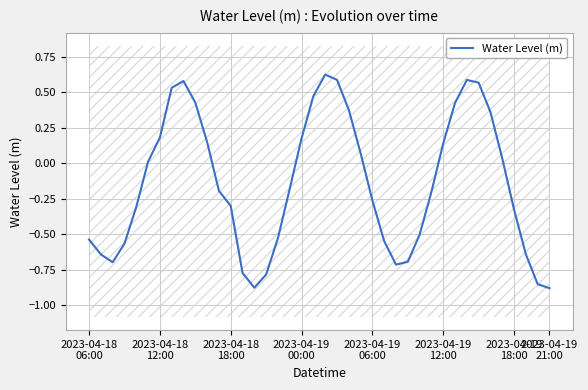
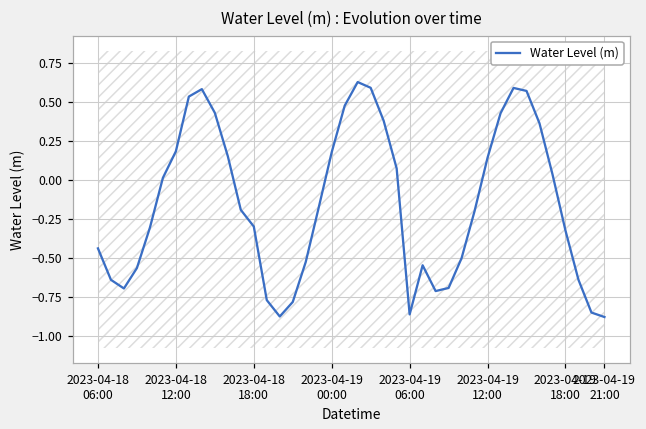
  {
    "Water Level (m)": {
-     "2023-04-18 06:00": -0.54,
+     "2023-04-18 06:00": -0.44,
      "2023-04-18 12:00": 0.18,
      "2023-04-18 18:00": -0.30,
      "2023-04-19 00:00": 0.18,
-     "2023-04-19 06:00": -0.26,
+     "2023-04-19 06:00": -0.86,
      "2023-04-19 12:00": 0.14
    }
  }
